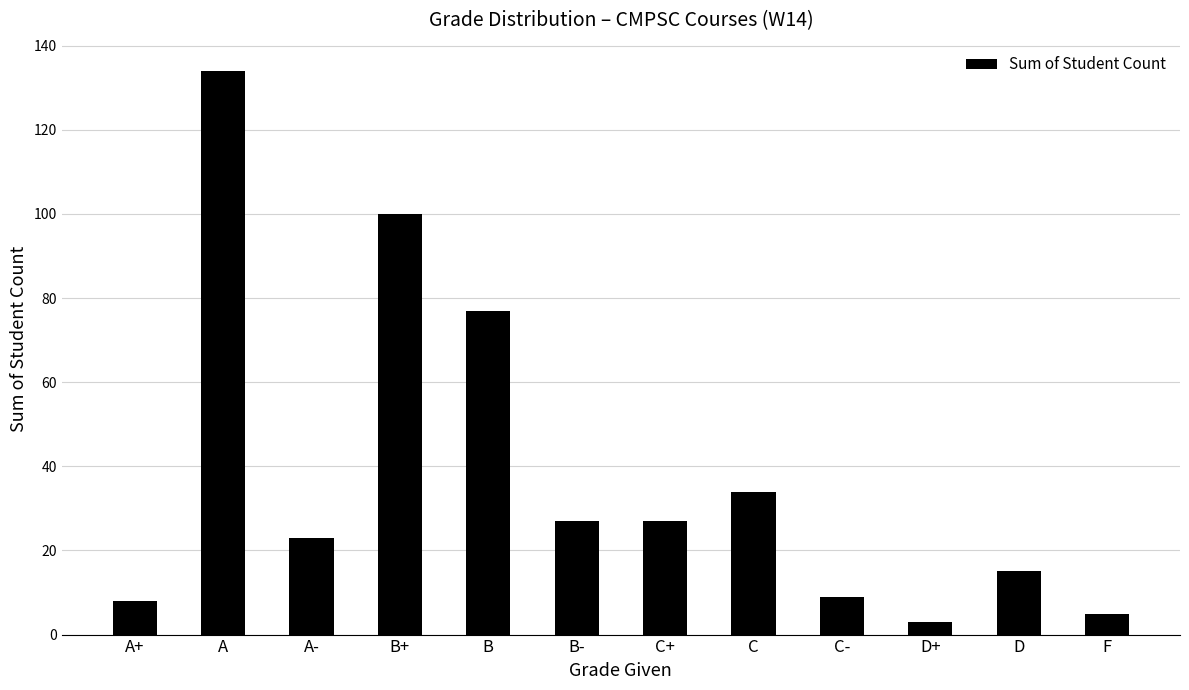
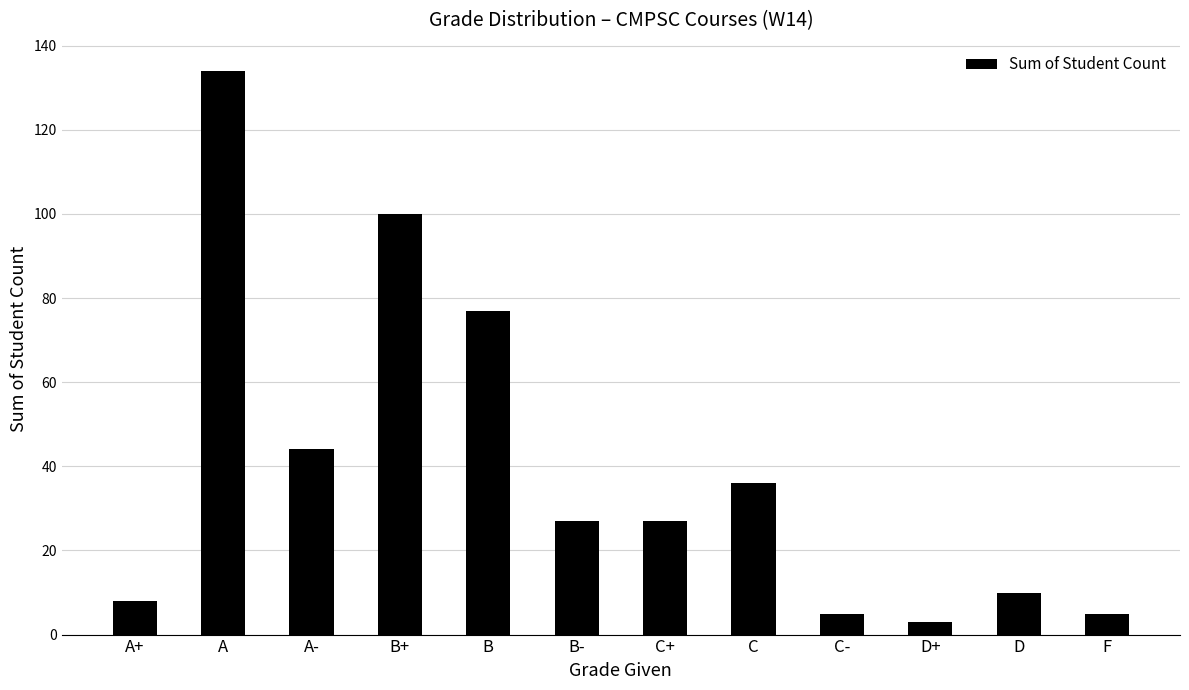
  {
    "A+": 8,
    "A": 134,
-   "A-": 23,
+   "A-": 44,
    "B+": 100,
    "B": 77,
    "B-": 27,
    "C+": 27,
-   "C": 34,
-   "C-": 9,
+   "C": 36,
+   "C-": 5,
    "D+": 3,
-   "D": 15,
+   "D": 10,
    "F": 5
  }
